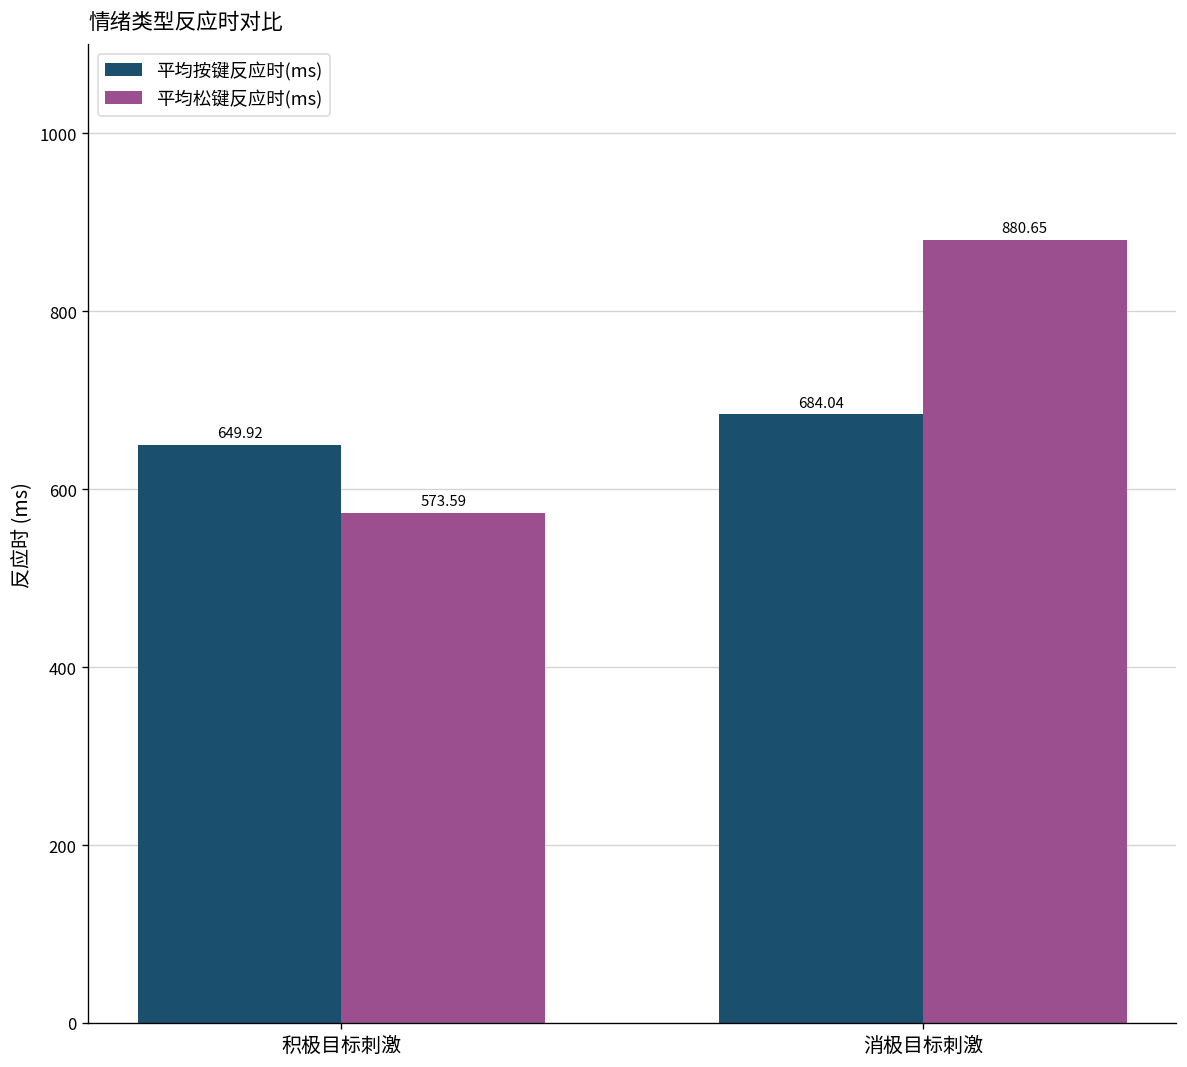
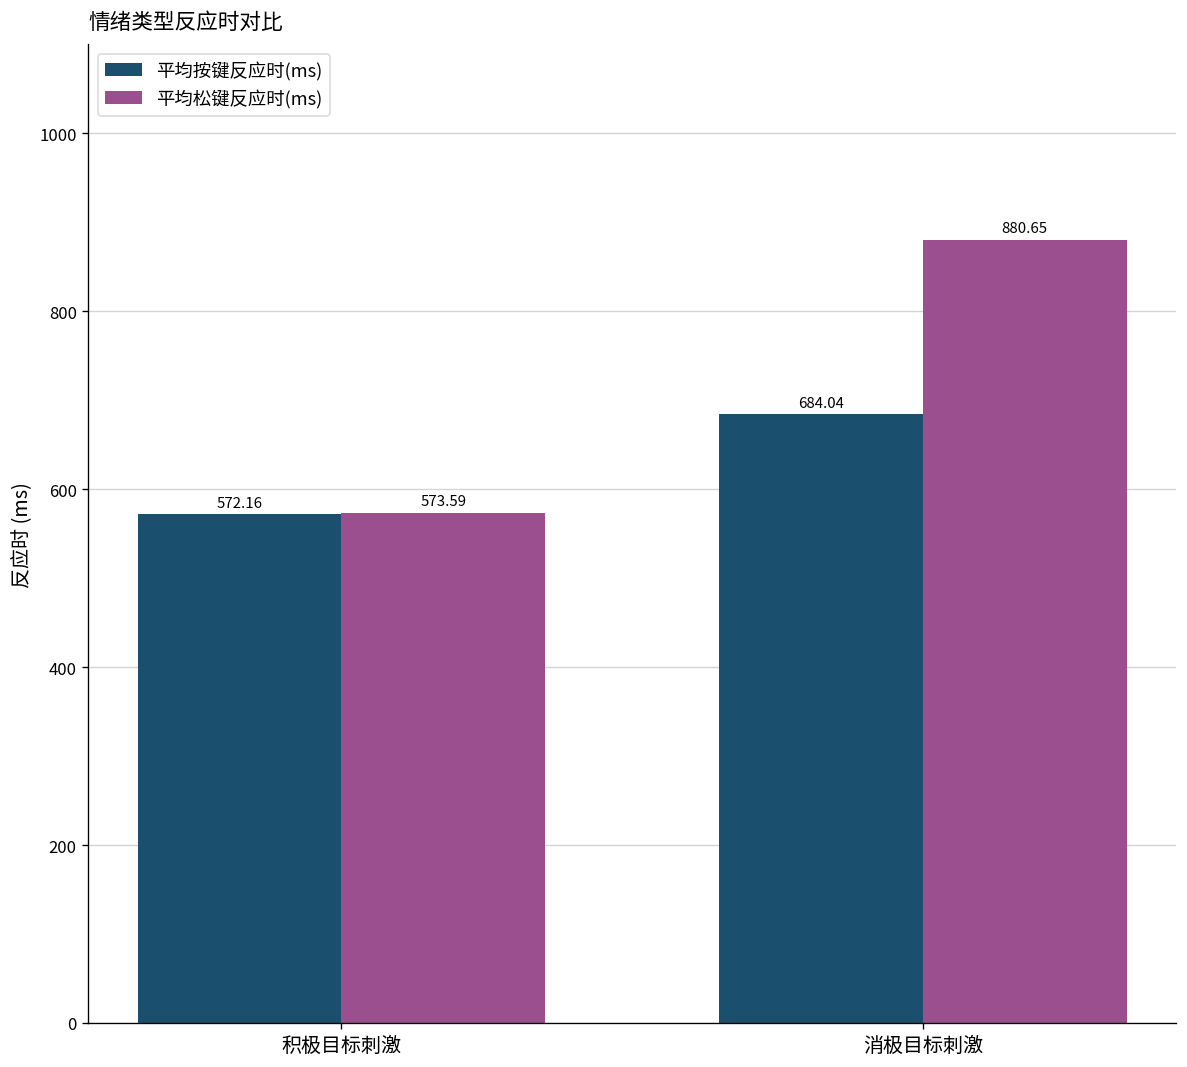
  {
    "平均按键反应时(ms)": {
-     "积极目标刺激": 649.92,
+     "积极目标刺激": 572.16,
      "消极目标刺激": 684.04
    },
    "平均松键反应时(ms)": {
      "积极目标刺激": 573.59,
      "消极目标刺激": 880.65
    }
  }
